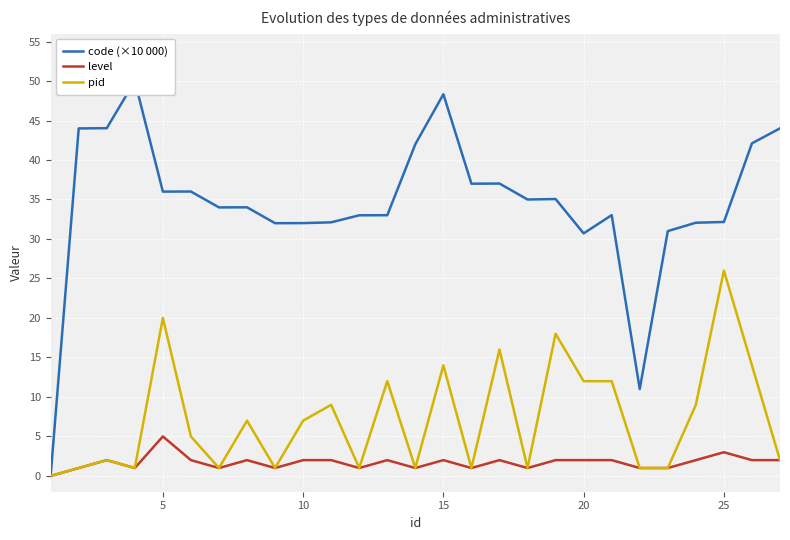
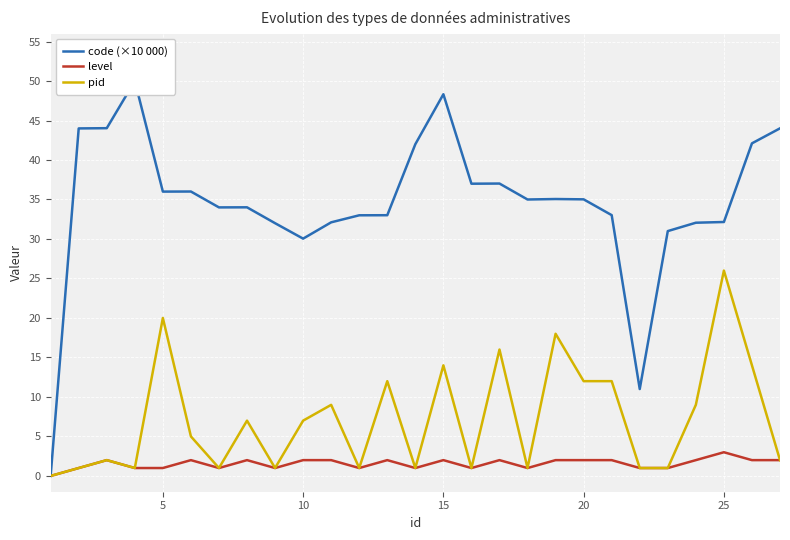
  {
    "code (×10 000)": {
      "5": 36,
-     "10": 32,
+     "10": 30,
      "15": 48,
-     "20": 31,
+     "20": 35,
      "25": 32
    },
    "level": {
-     "5": 5,
+     "5": 1,
      "10": 2,
      "15": 2,
      "20": 2,
      "25": 3
    },
    "pid": {
      "5": 20,
      "10": 7,
      "15": 14,
      "20": 12,
      "25": 26
    }
  }
